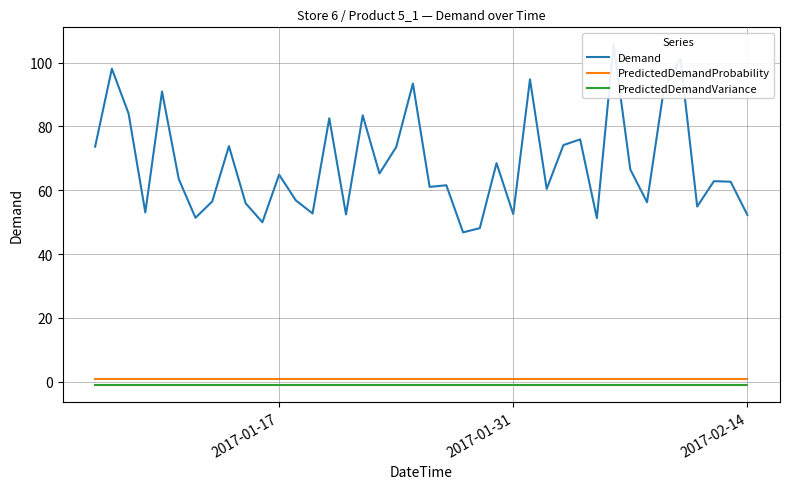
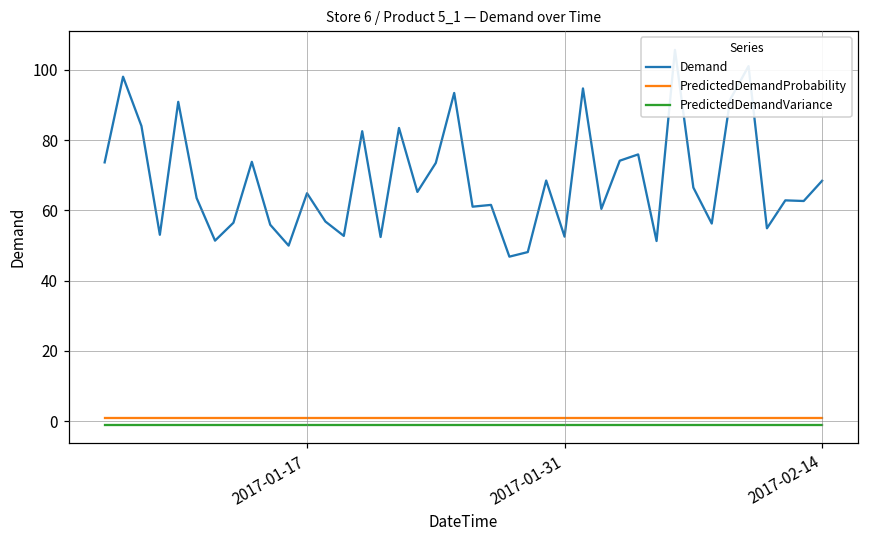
  {
    "Demand": {
      "2017-01-17": 65,
      "2017-01-31": 53,
-     "2017-02-14": 52
+     "2017-02-14": 68
    },
    "PredictedDemandProbability": {
      "2017-01-17": 1,
      "2017-01-31": 1,
      "2017-02-14": 1
    },
    "PredictedDemandVariance": {
      "2017-01-17": -1,
      "2017-01-31": -1,
      "2017-02-14": -1
    }
  }
